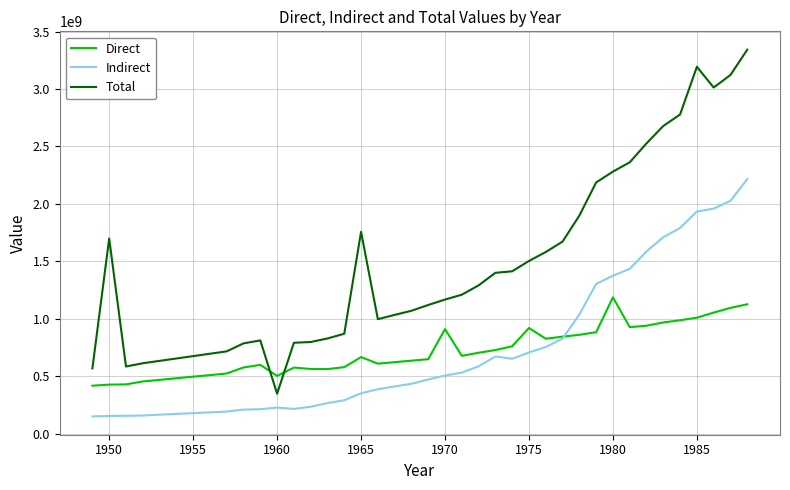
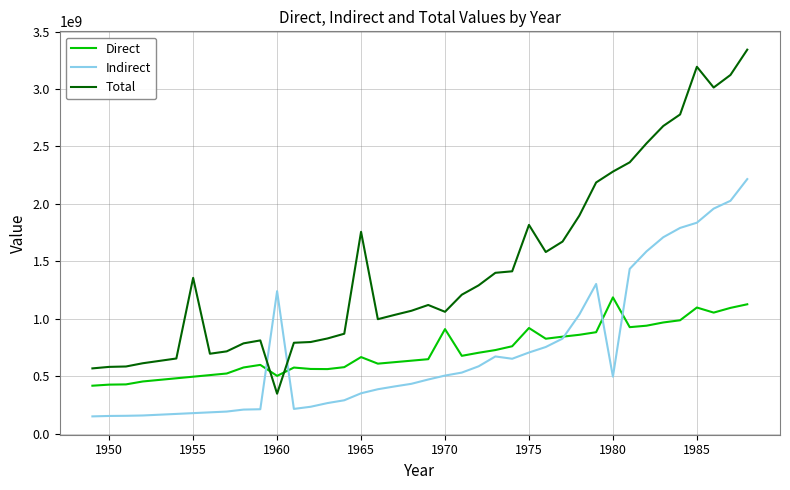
  {
    "Direct": {
      "1950": 430000000,
      "1955": 500000000,
      "1960": 500000000,
      "1965": 670000000,
      "1970": 910000000,
      "1975": 920000000,
      "1980": 1190000000,
-     "1985": 1010000000
+     "1985": 1100000000
    },
    "Indirect": {
      "1950": 150000000,
      "1955": 180000000,
-     "1960": 230000000,
+     "1960": 1240000000,
      "1965": 350000000,
      "1970": 510000000,
      "1975": 710000000,
-     "1980": 1380000000,
-     "1985": 1930000000
+     "1980": 500000000,
+     "1985": 1840000000
    },
    "Total": {
-     "1950": 1700000000,
-     "1955": 680000000,
+     "1950": 580000000,
+     "1955": 1360000000,
      "1960": 350000000,
      "1965": 1760000000,
-     "1970": 1170000000,
-     "1975": 1500000000,
+     "1970": 1060000000,
+     "1975": 1820000000,
      "1980": 2280000000,
      "1985": 3190000000
    }
  }
